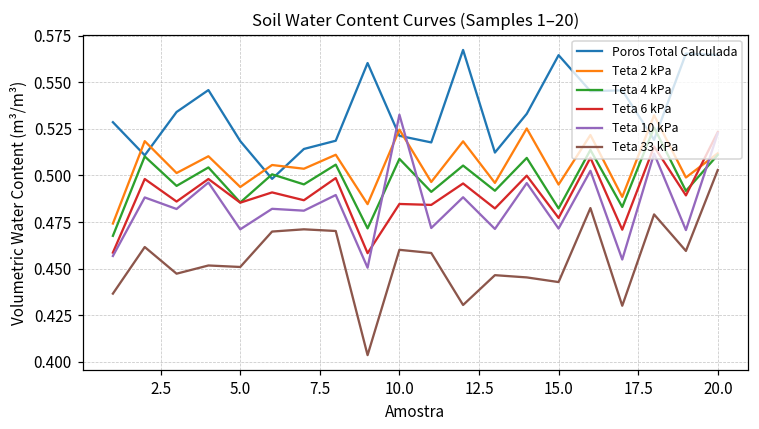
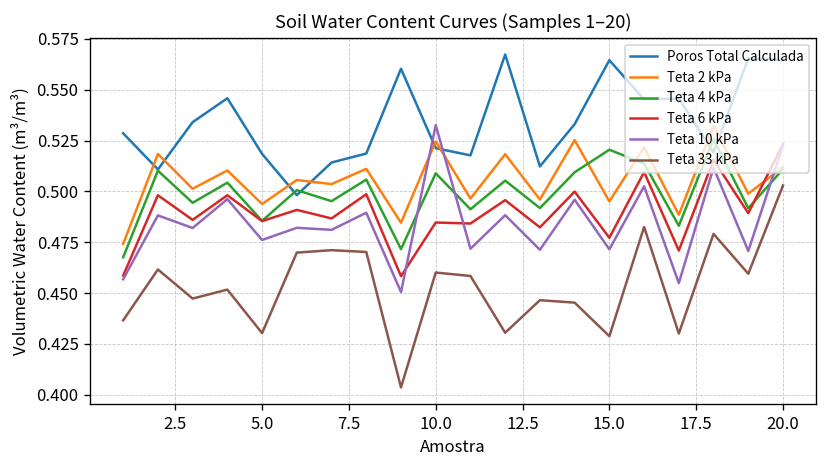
  {
    "Poros Total Calculada": {
      "5.0": 0.518,
      "10.0": 0.521,
      "15.0": 0.565
    },
    "Teta 2 kPa": {
      "5.0": 0.494,
      "10.0": 0.525,
      "15.0": 0.495
    },
    "Teta 4 kPa": {
      "10.0": 0.509,
-     "15.0": 0.482
+     "15.0": 0.521
    },
    "Teta 6 kPa": {
      "10.0": 0.485,
      "15.0": 0.477
    },
    "Teta 10 kPa": {
-     "5.0": 0.471,
+     "5.0": 0.476,
      "10.0": 0.533,
      "15.0": 0.472
    },
    "Teta 33 kPa": {
-     "5.0": 0.451,
+     "5.0": 0.430,
      "10.0": 0.460,
-     "15.0": 0.443,
+     "15.0": 0.429,
      "20.0": 0.503
    }
  }
